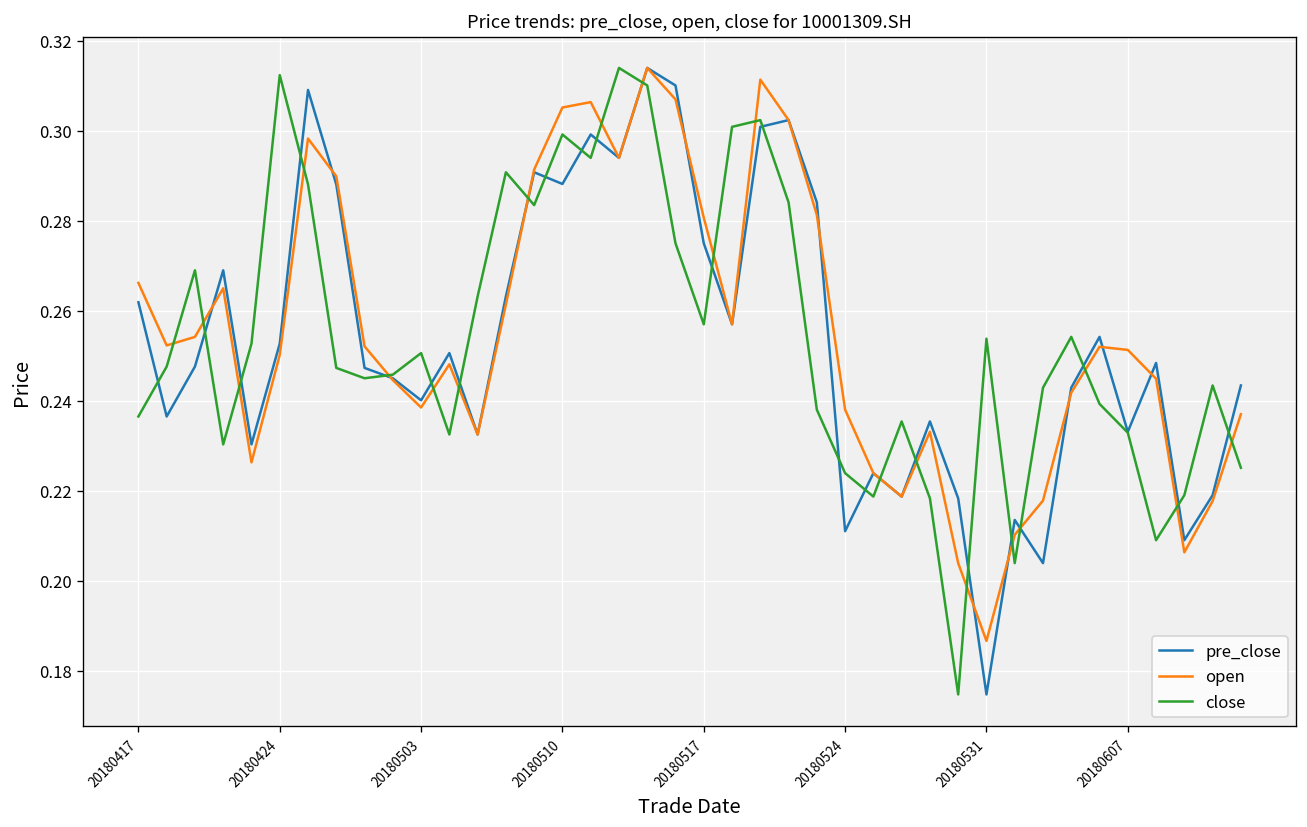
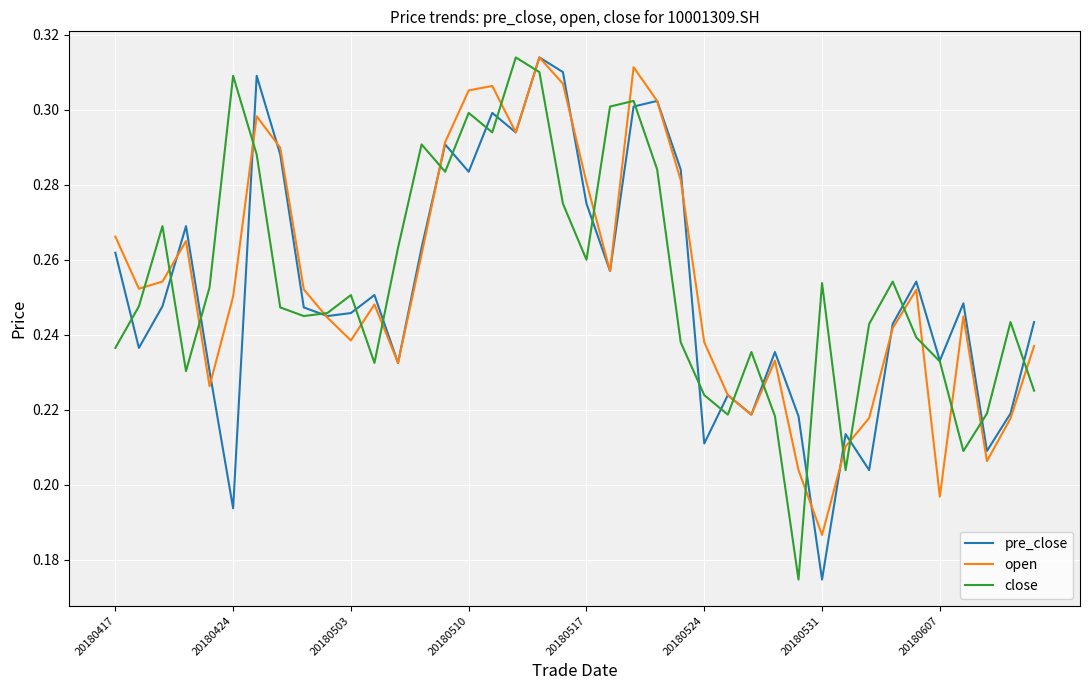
  {
    "pre_close": {
      "20180417": 0.262,
-     "20180424": 0.253,
-     "20180503": 0.240,
-     "20180510": 0.288,
+     "20180424": 0.194,
+     "20180503": 0.246,
+     "20180510": 0.284,
      "20180517": 0.275,
      "20180524": 0.211,
      "20180531": 0.175
    },
    "open": {
      "20180417": 0.266,
      "20180424": 0.250,
      "20180503": 0.239,
      "20180510": 0.305,
      "20180517": 0.281,
      "20180524": 0.238,
      "20180531": 0.187,
-     "20180607": 0.251
+     "20180607": 0.197
    },
    "close": {
      "20180417": 0.237,
-     "20180424": 0.312,
+     "20180424": 0.309,
      "20180503": 0.251,
      "20180510": 0.299,
-     "20180517": 0.257,
+     "20180517": 0.260,
      "20180524": 0.224,
      "20180531": 0.254
    }
  }
